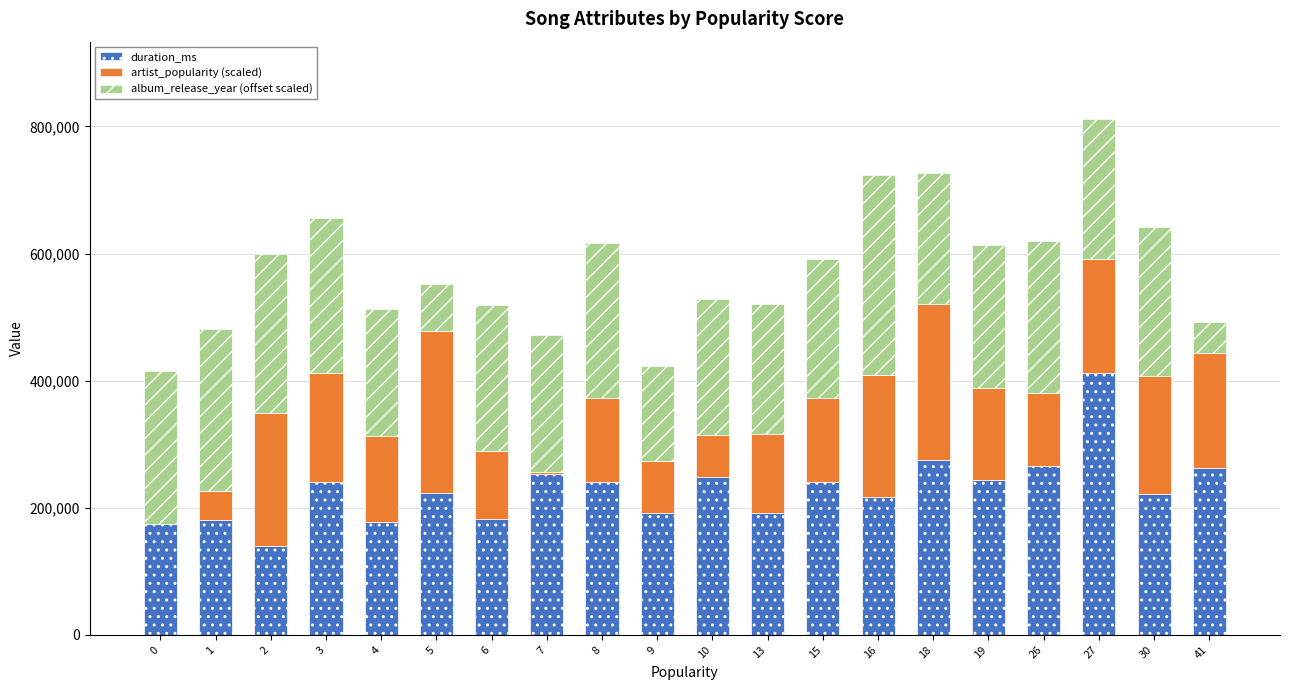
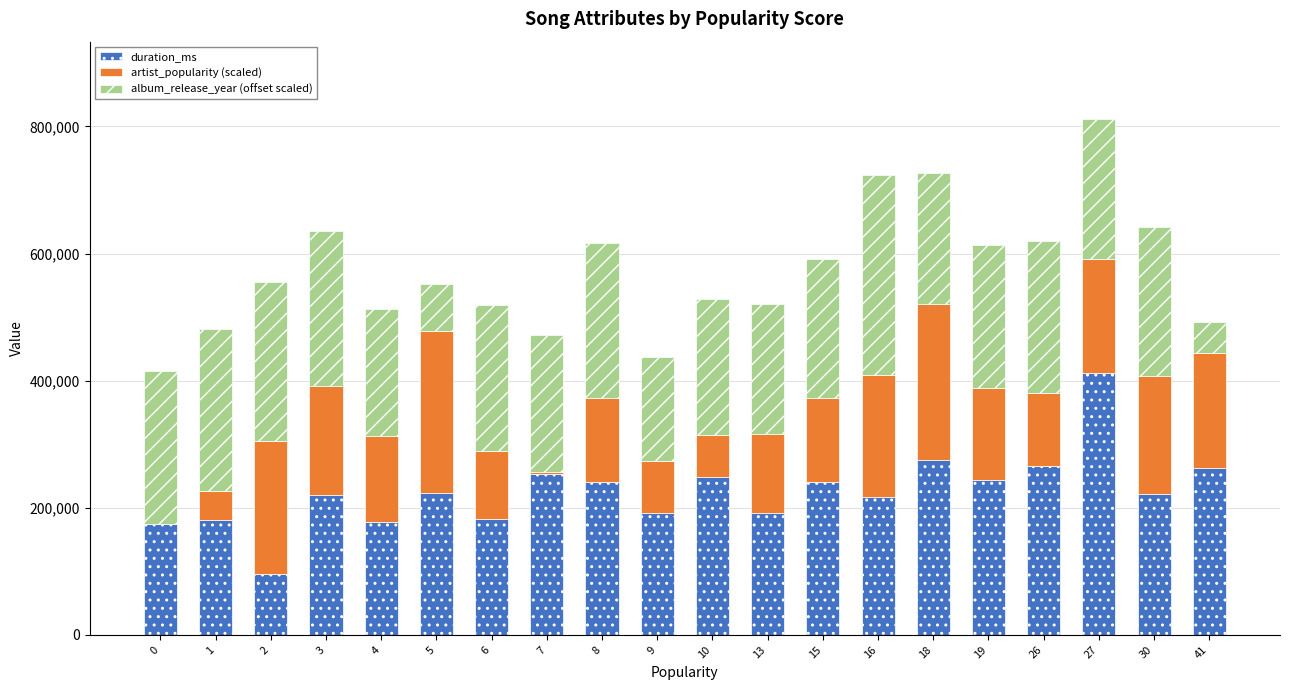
  {
    "duration_ms": {
      "0": "170,000",
      "1": "180,000",
-     "2": "140,000",
-     "3": "240,000",
+     "2": "100,000",
+     "3": "220,000",
      "4": "180,000",
      "5": "220,000",
      "6": "180,000",
      "7": "250,000",
      "8": "240,000",
      "9": "190,000",
      "10": "250,000",
      "13": "190,000",
      "15": "240,000",
      "16": "220,000",
      "18": "280,000",
      "19": "240,000",
      "26": "270,000",
      "27": "410,000",
      "30": "220,000",
      "41": "260,000"
    },
    "artist_popularity (scaled)": {
      "0": "0",
      "1": "50,000",
      "2": "210,000",
      "3": "170,000",
      "4": "140,000",
      "5": "260,000",
      "6": "110,000",
      "8": "130,000",
      "9": "80,000",
      "10": "70,000",
      "13": "120,000",
      "15": "130,000",
      "16": "190,000",
      "18": "250,000",
      "19": "140,000",
      "26": "110,000",
      "27": "180,000",
      "30": "190,000",
      "41": "180,000"
    },
    "album_release_year (offset scaled)": {
      "0": "240,000",
      "1": "260,000",
      "2": "250,000",
      "3": "250,000",
      "4": "200,000",
      "5": "80,000",
      "6": "230,000",
      "7": "220,000",
      "8": "250,000",
-     "9": "150,000",
+     "9": "170,000",
      "10": "220,000",
      "13": "210,000",
      "15": "220,000",
      "16": "320,000",
      "18": "210,000",
      "19": "230,000",
      "26": "240,000",
      "27": "220,000",
      "30": "240,000",
      "41": "50,000"
    }
  }
